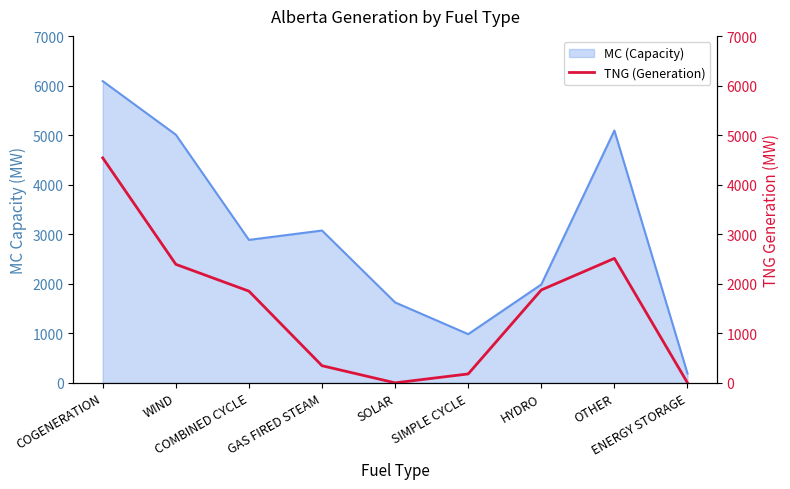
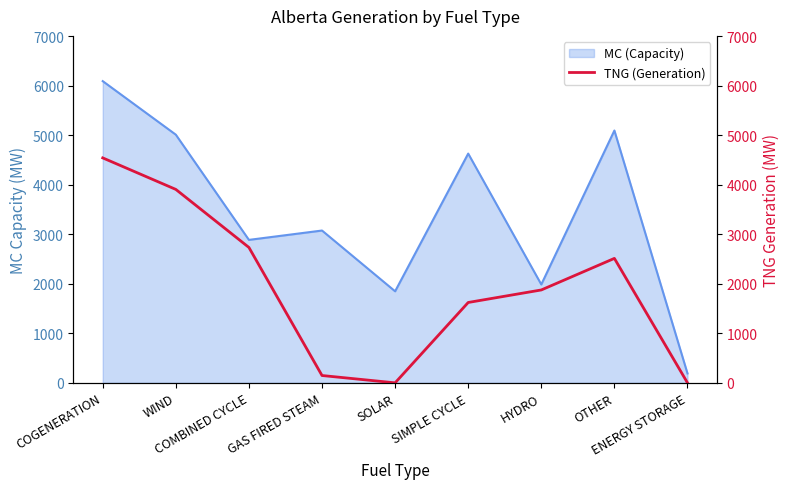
  {
    "MC (Capacity)": {
      "COGENERATION": 6100,
      "WIND": 5000,
      "COMBINED CYCLE": 2900,
      "GAS FIRED STEAM": 3100,
-     "SOLAR": 1600,
-     "SIMPLE CYCLE": 1000,
+     "SOLAR": 1900,
+     "SIMPLE CYCLE": 4600,
      "HYDRO": 2000,
      "OTHER": 5100,
      "ENERGY STORAGE": 200
    },
    "TNG (Generation)": {
      "COGENERATION": 4500,
-     "WIND": 2400,
-     "COMBINED CYCLE": 1900,
-     "GAS FIRED STEAM": 300,
+     "WIND": 3900,
+     "COMBINED CYCLE": 2700,
+     "GAS FIRED STEAM": 100,
      "SOLAR": 0,
-     "SIMPLE CYCLE": 200,
+     "SIMPLE CYCLE": 1600,
      "HYDRO": 1900,
      "OTHER": 2500,
      "ENERGY STORAGE": 0
    }
  }
